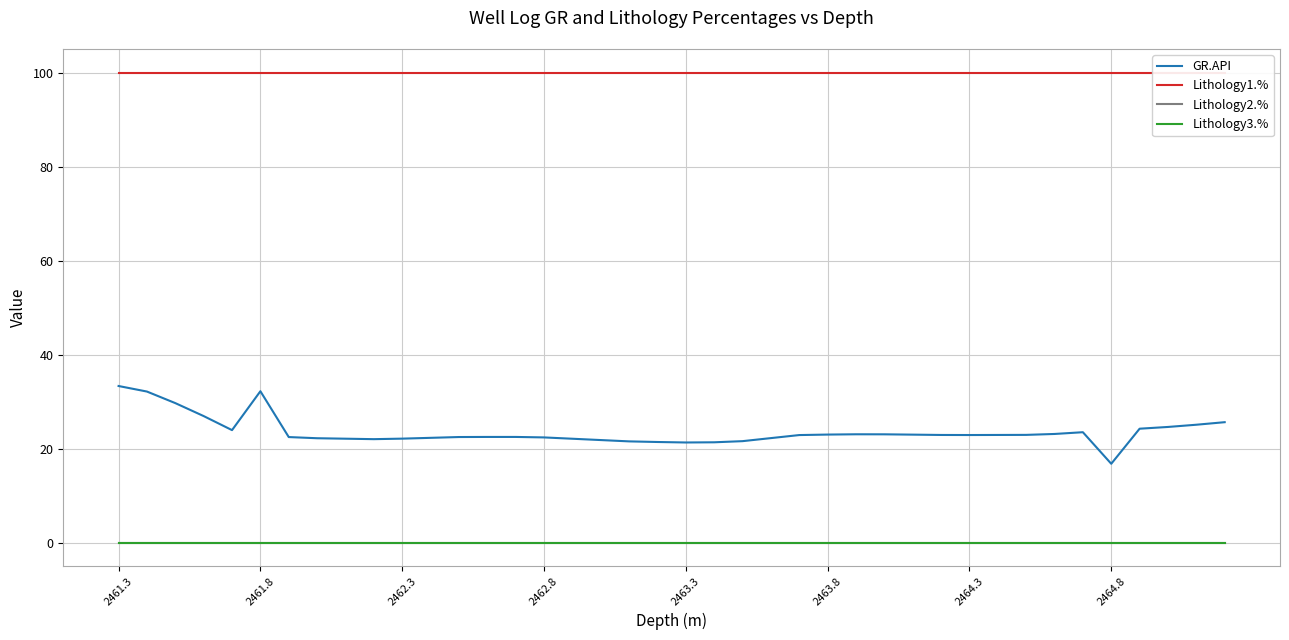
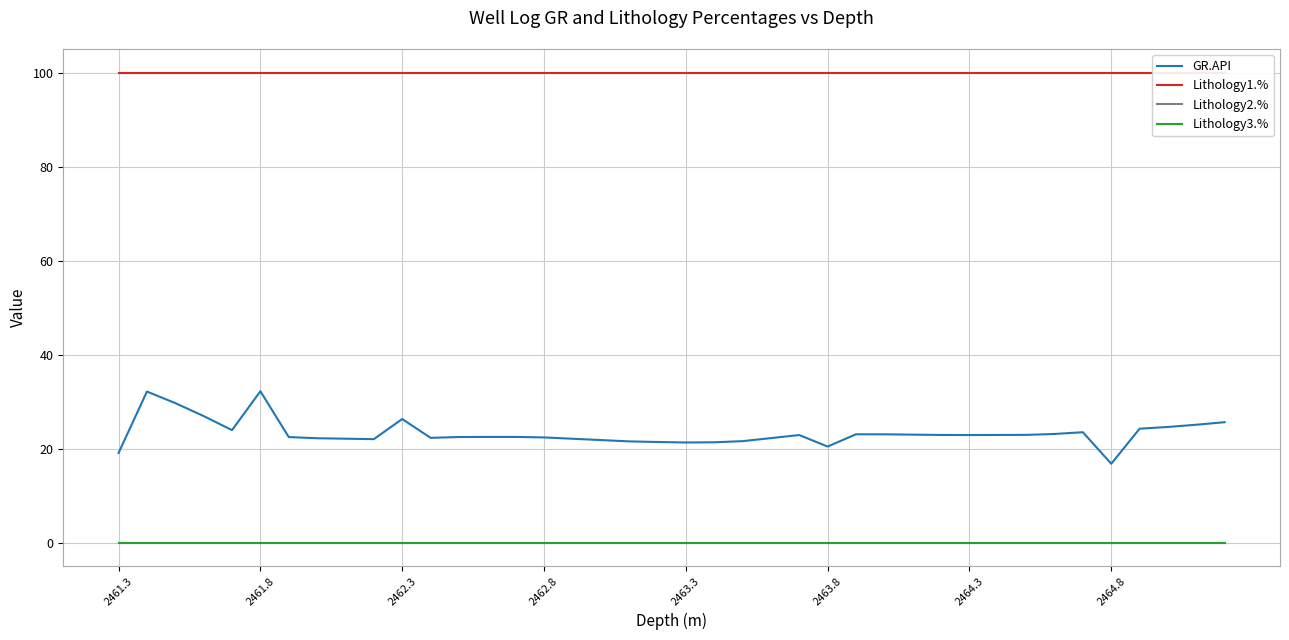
  {
    "GR.API": {
-     "2461.3": 33,
+     "2461.3": 19,
      "2461.8": 32,
-     "2462.3": 22,
+     "2462.3": 26,
      "2462.8": 22,
      "2463.3": 21,
-     "2463.8": 23,
+     "2463.8": 20,
      "2464.3": 23,
      "2464.8": 17
    },
    "Lithology1.%": {
      "2461.3": 100,
      "2461.8": 100,
      "2462.3": 100,
      "2462.8": 100,
      "2463.3": 100,
      "2463.8": 100,
      "2464.3": 100,
      "2464.8": 100
    },
    "Lithology3.%": {
      "2461.3": 0,
      "2461.8": 0,
      "2462.3": 0,
      "2462.8": 0,
      "2463.3": 0,
      "2463.8": 0,
      "2464.3": 0,
      "2464.8": 0
    }
  }
